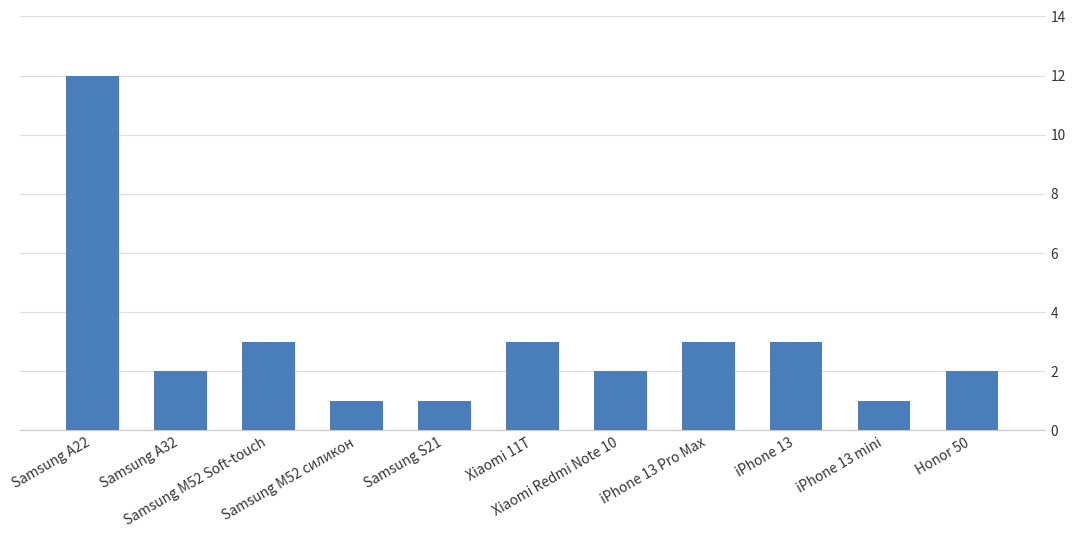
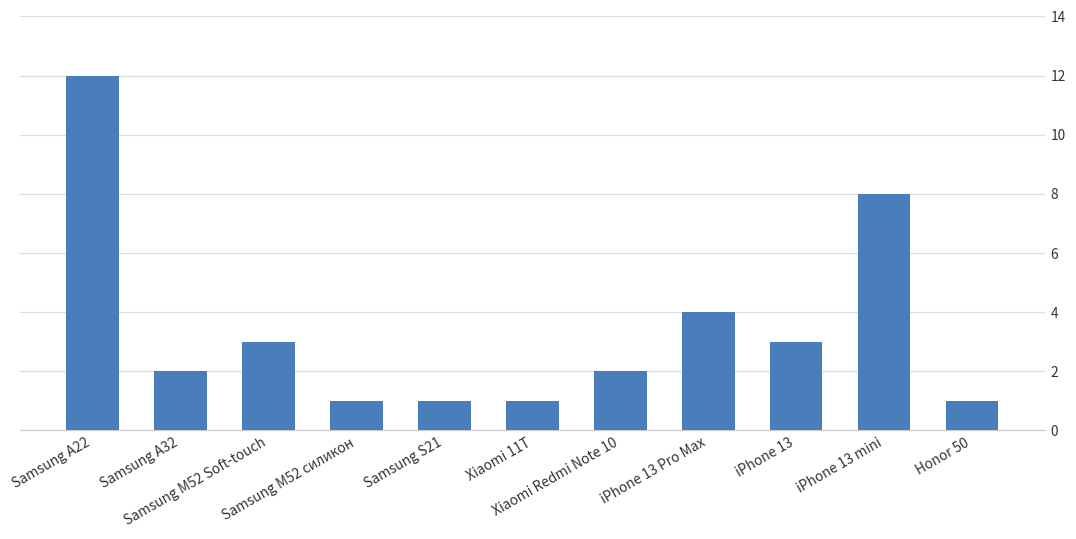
  {
    "Samsung A22": 12,
    "Samsung A32": 2,
    "Samsung M52 Soft-touch": 3,
    "Samsung M52 силикон": 1,
    "Samsung S21": 1,
-   "Xiaomi 11T": 3,
+   "Xiaomi 11T": 1,
    "Xiaomi Redmi Note 10": 2,
-   "iPhone 13 Pro Max": 3,
+   "iPhone 13 Pro Max": 4,
    "iPhone 13": 3,
-   "iPhone 13 mini": 1,
-   "Honor 50": 2
+   "iPhone 13 mini": 8,
+   "Honor 50": 1
  }
